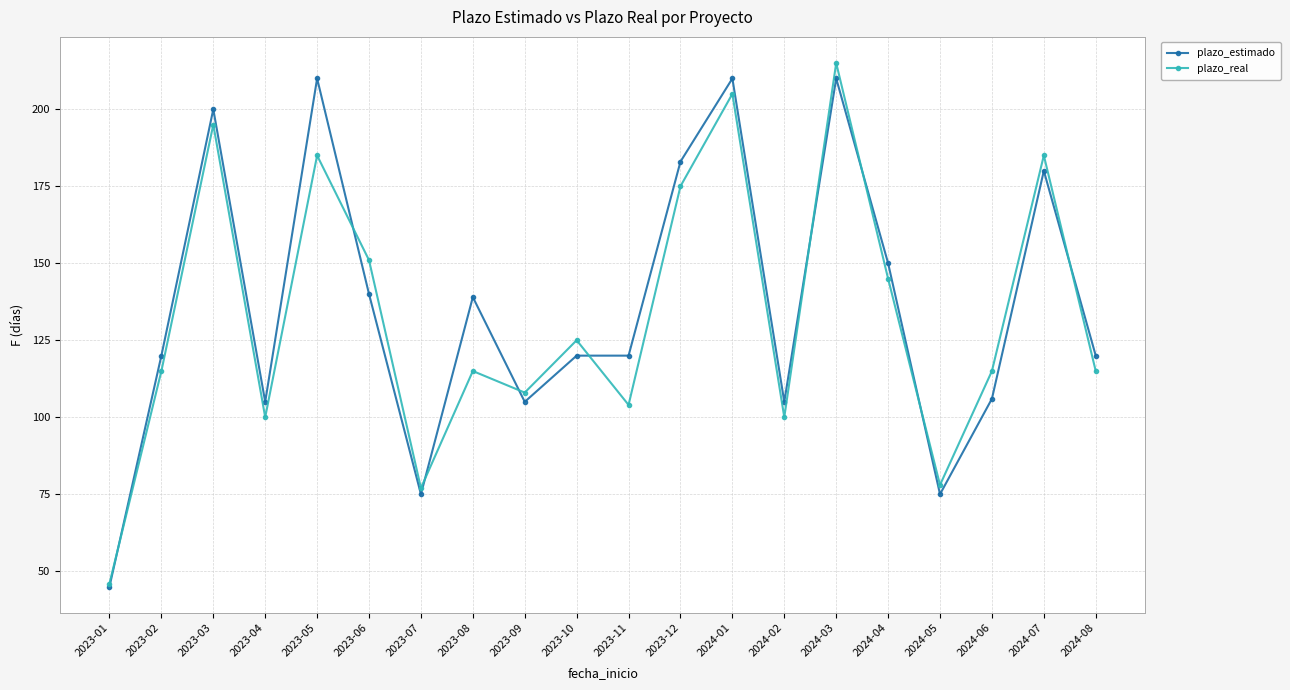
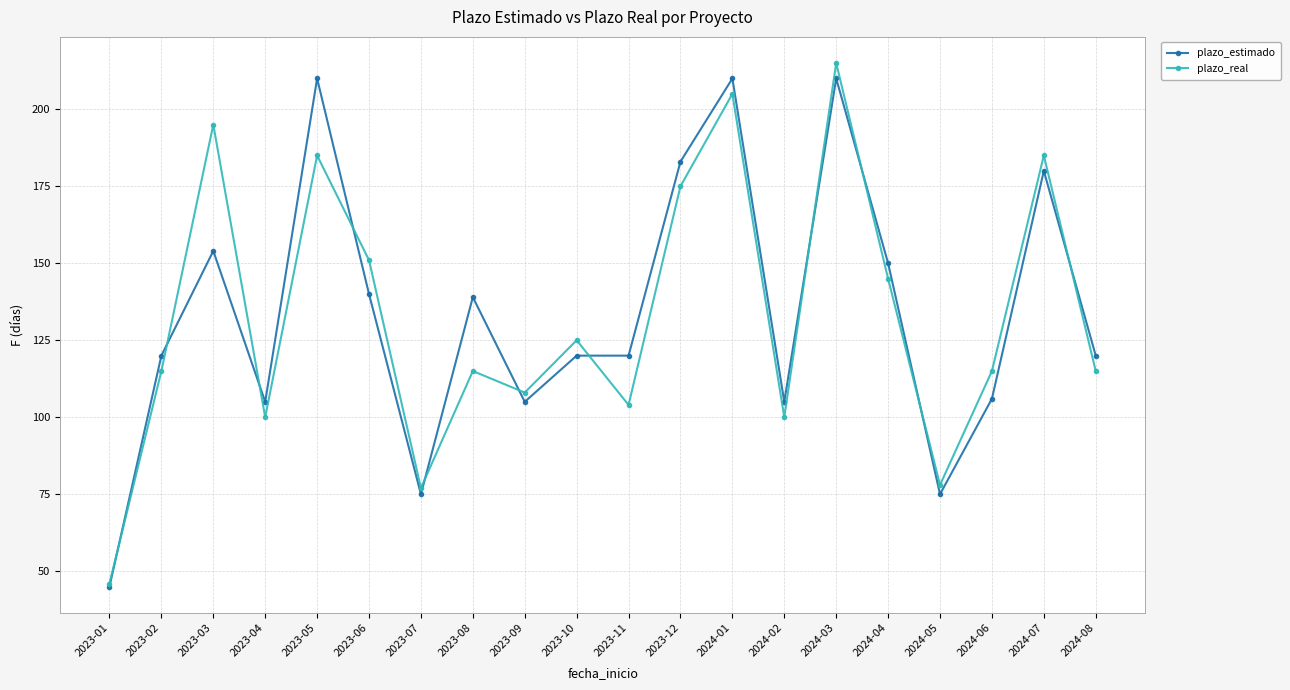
  {
    "plazo_estimado": {
      "2023-01": 45,
      "2023-02": 120,
-     "2023-03": 200,
+     "2023-03": 154,
      "2023-04": 105,
      "2023-05": 210,
      "2023-06": 140,
      "2023-07": 75,
      "2023-08": 139,
      "2023-09": 105,
      "2023-10": 120,
      "2023-11": 120,
      "2023-12": 183,
      "2024-01": 210,
      "2024-02": 105,
      "2024-03": 210,
      "2024-04": 150,
      "2024-05": 75,
      "2024-06": 106,
      "2024-07": 180,
      "2024-08": 120
    },
    "plazo_real": {
      "2023-01": 46,
      "2023-02": 115,
      "2023-03": 195,
      "2023-04": 100,
      "2023-05": 185,
      "2023-06": 151,
      "2023-07": 77,
      "2023-08": 115,
      "2023-09": 108,
      "2023-10": 125,
      "2023-11": 104,
      "2023-12": 175,
      "2024-01": 205,
      "2024-02": 100,
      "2024-03": 215,
      "2024-04": 145,
      "2024-05": 78,
      "2024-06": 115,
      "2024-07": 185,
      "2024-08": 115
    }
  }
